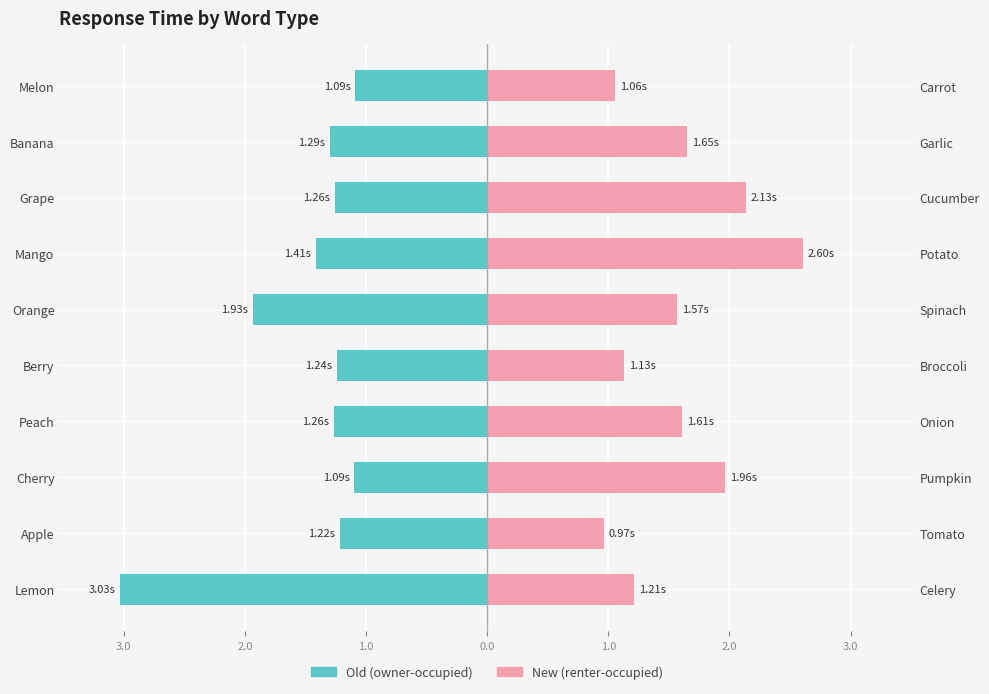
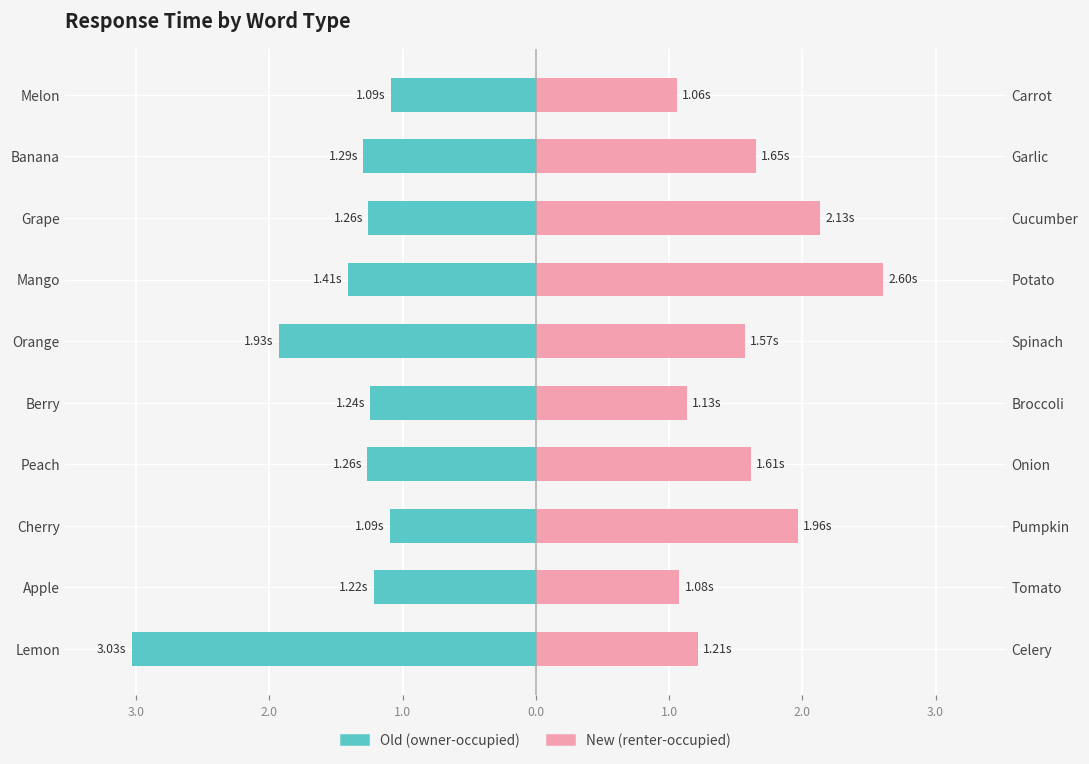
  {
    "New (renter-occupied)": {
      "Melon": "1.06s",
      "Banana": "1.65s",
      "Grape": "2.13s",
      "Mango": "2.60s",
      "Orange": "1.57s",
      "Berry": "1.13s",
      "Peach": "1.61s",
      "Cherry": "1.96s",
-     "Apple": "0.97s",
+     "Apple": "1.08s",
      "Lemon": "1.21s"
    }
  }
